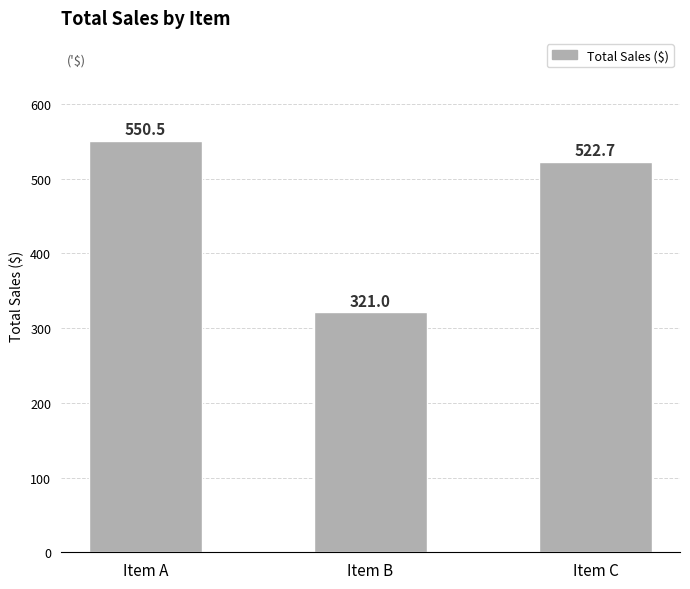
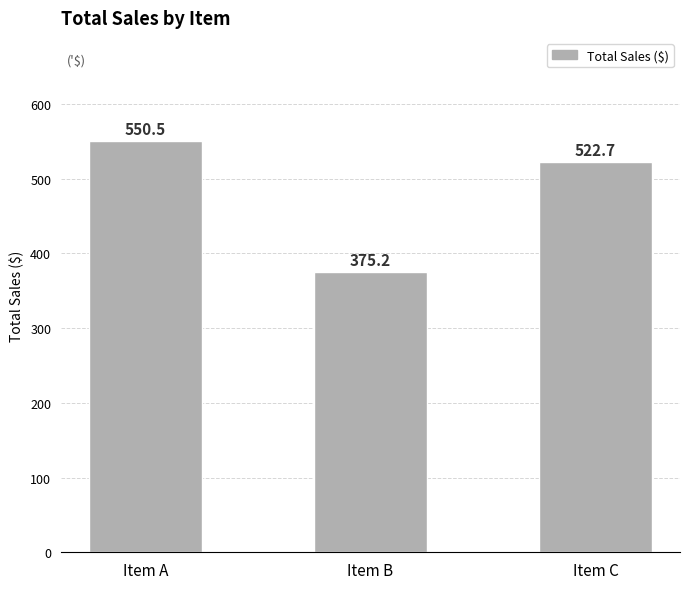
  {
    "Item A": 550.5,
-   "Item B": 321.0,
+   "Item B": 375.2,
    "Item C": 522.7
  }
